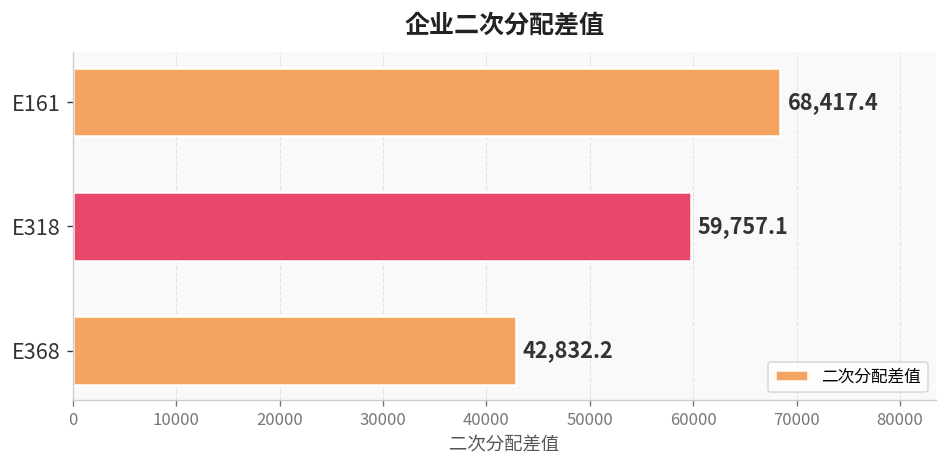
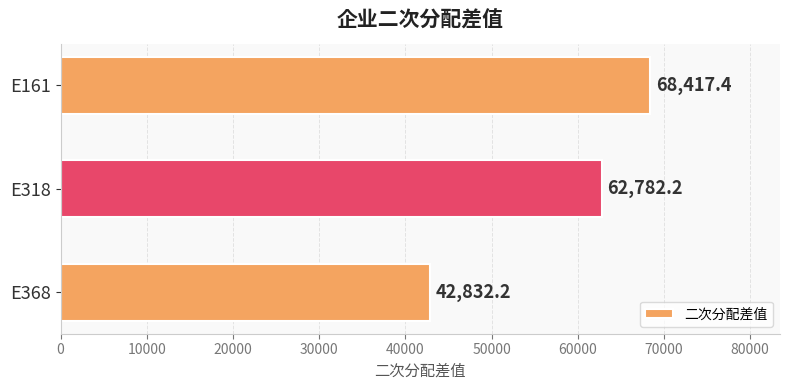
  {
    "E161": "68,417.4",
-   "E318": "59,757.1",
+   "E318": "62,782.2",
    "E368": "42,832.2"
  }
